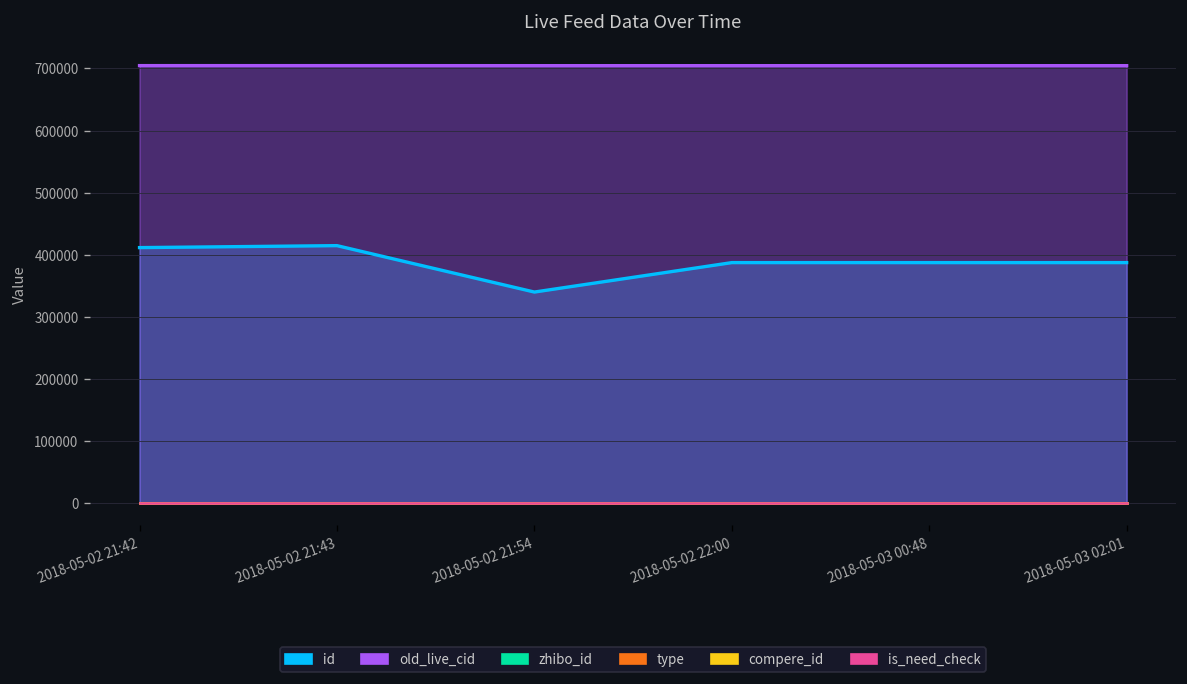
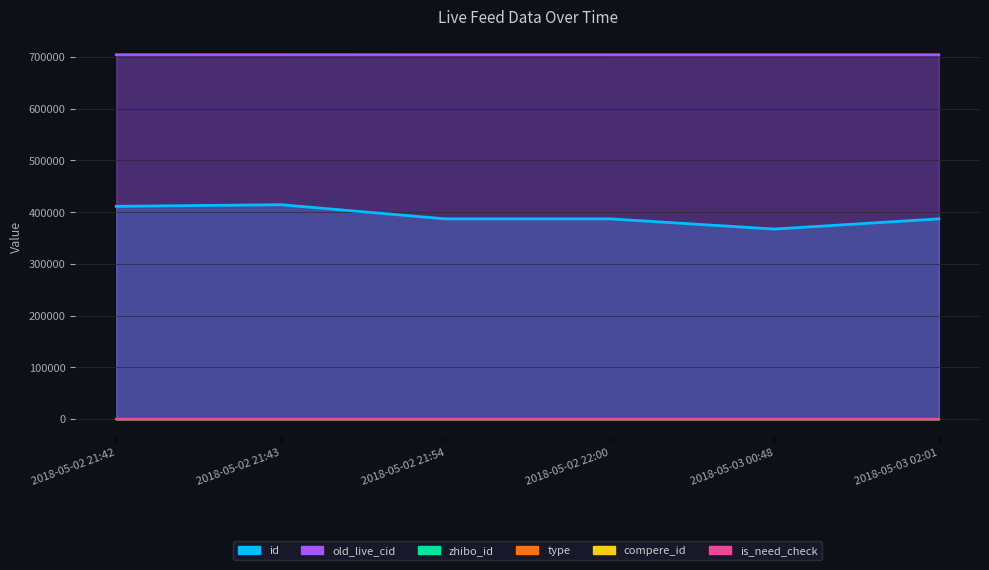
  {
    "id": {
      "2018-05-02 21:42": 410000,
      "2018-05-02 21:43": 410000,
-     "2018-05-02 21:54": 340000,
+     "2018-05-02 21:54": 390000,
      "2018-05-02 22:00": 390000,
-     "2018-05-03 00:48": 390000,
+     "2018-05-03 00:48": 370000,
      "2018-05-03 02:01": 390000
    },
    "old_live_cid": {
      "2018-05-02 21:42": 700000,
      "2018-05-02 21:43": 700000,
      "2018-05-02 21:54": 700000,
      "2018-05-02 22:00": 700000,
      "2018-05-03 00:48": 700000,
      "2018-05-03 02:01": 700000
    }
  }
